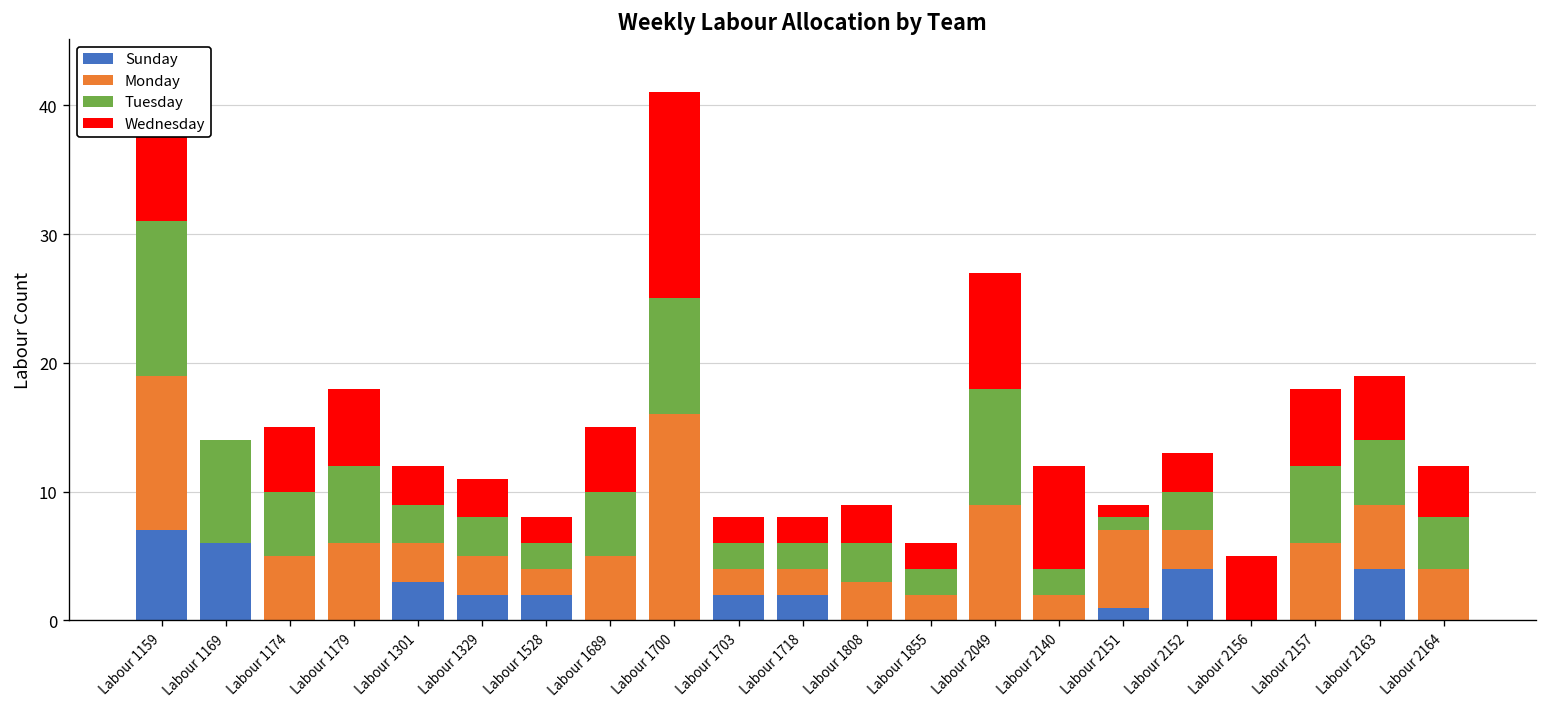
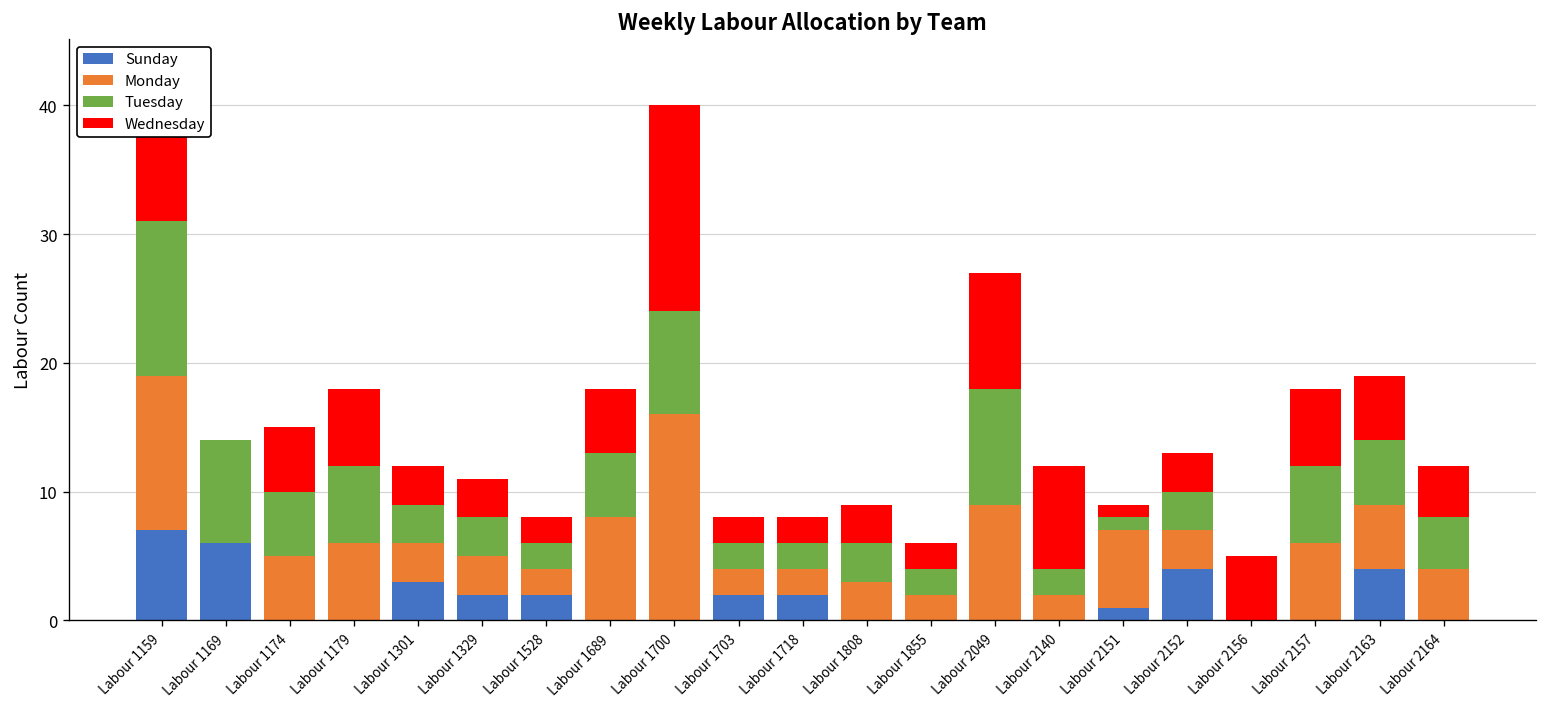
  {
    "Sunday": {
      "Labour 1159": 7,
      "Labour 1169": 6,
      "Labour 1174": 0,
      "Labour 1179": 0,
      "Labour 1301": 3,
      "Labour 1329": 2,
      "Labour 1528": 2,
      "Labour 1689": 0,
      "Labour 1700": 0,
      "Labour 1703": 2,
      "Labour 1718": 2,
      "Labour 1808": 0,
      "Labour 1855": 0,
      "Labour 2049": 0,
      "Labour 2140": 0,
      "Labour 2151": 1,
      "Labour 2152": 4,
      "Labour 2156": 0,
      "Labour 2157": 0,
      "Labour 2163": 4,
      "Labour 2164": 0
    },
    "Monday": {
      "Labour 1159": 12,
      "Labour 1169": 0,
      "Labour 1174": 5,
      "Labour 1179": 6,
      "Labour 1301": 3,
      "Labour 1329": 3,
      "Labour 1528": 2,
-     "Labour 1689": 5,
+     "Labour 1689": 8,
      "Labour 1700": 16,
      "Labour 1703": 2,
      "Labour 1718": 2,
      "Labour 1808": 3,
      "Labour 1855": 2,
      "Labour 2049": 9,
      "Labour 2140": 2,
      "Labour 2151": 6,
      "Labour 2152": 3,
      "Labour 2156": 0,
      "Labour 2157": 6,
      "Labour 2163": 5,
      "Labour 2164": 4
    },
    "Tuesday": {
      "Labour 1159": 12,
      "Labour 1169": 8,
      "Labour 1174": 5,
      "Labour 1179": 6,
      "Labour 1301": 3,
      "Labour 1329": 3,
      "Labour 1528": 2,
      "Labour 1689": 5,
-     "Labour 1700": 9,
+     "Labour 1700": 8,
      "Labour 1703": 2,
      "Labour 1718": 2,
      "Labour 1808": 3,
      "Labour 1855": 2,
      "Labour 2049": 9,
      "Labour 2140": 2,
      "Labour 2151": 1,
      "Labour 2152": 3,
      "Labour 2156": 0,
      "Labour 2157": 6,
      "Labour 2163": 5,
      "Labour 2164": 4
    },
    "Wednesday": {
      "Labour 1169": 0,
      "Labour 1174": 5,
      "Labour 1179": 6,
      "Labour 1301": 3,
      "Labour 1329": 3,
      "Labour 1528": 2,
      "Labour 1689": 5,
      "Labour 1700": 16,
      "Labour 1703": 2,
      "Labour 1718": 2,
      "Labour 1808": 3,
      "Labour 1855": 2,
      "Labour 2049": 9,
      "Labour 2140": 8,
      "Labour 2151": 1,
      "Labour 2152": 3,
      "Labour 2156": 5,
      "Labour 2157": 6,
      "Labour 2163": 5,
      "Labour 2164": 4
    }
  }
